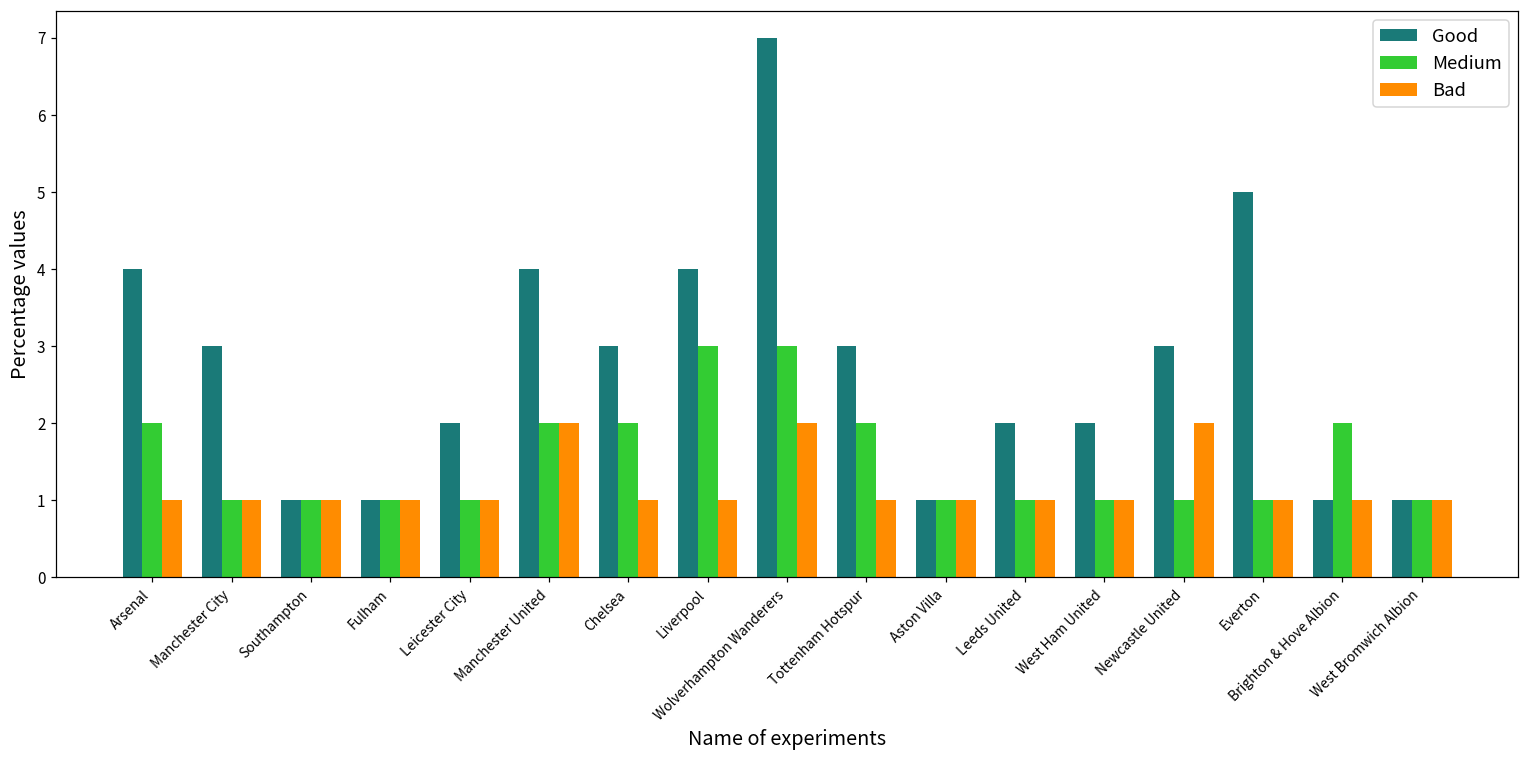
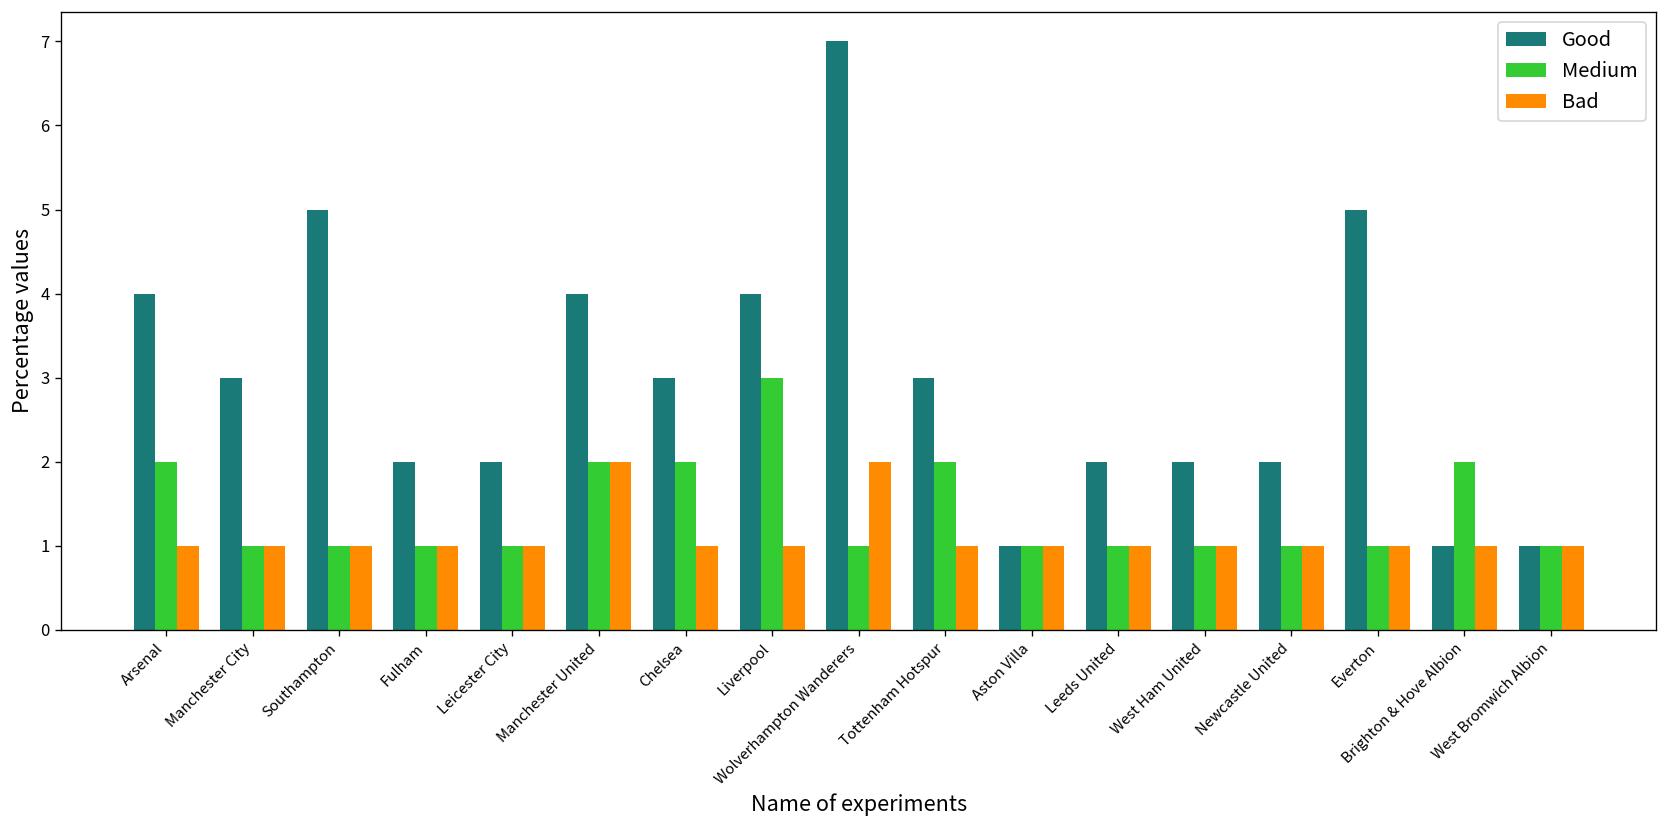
  {
    "Good": {
      "Arsenal": 4,
      "Manchester City": 3,
-     "Southampton": 1,
-     "Fulham": 1,
+     "Southampton": 5,
+     "Fulham": 2,
      "Leicester City": 2,
      "Manchester United": 4,
      "Chelsea": 3,
      "Liverpool": 4,
      "Wolverhampton Wanderers": 7,
      "Tottenham Hotspur": 3,
      "Aston Villa": 1,
      "Leeds United": 2,
      "West Ham United": 2,
-     "Newcastle United": 3,
+     "Newcastle United": 2,
      "Everton": 5,
      "Brighton & Hove Albion": 1,
      "West Bromwich Albion": 1
    },
    "Medium": {
      "Arsenal": 2,
      "Manchester City": 1,
      "Southampton": 1,
      "Fulham": 1,
      "Leicester City": 1,
      "Manchester United": 2,
      "Chelsea": 2,
      "Liverpool": 3,
-     "Wolverhampton Wanderers": 3,
+     "Wolverhampton Wanderers": 1,
      "Tottenham Hotspur": 2,
      "Aston Villa": 1,
      "Leeds United": 1,
      "West Ham United": 1,
      "Newcastle United": 1,
      "Everton": 1,
      "Brighton & Hove Albion": 2,
      "West Bromwich Albion": 1
    },
    "Bad": {
      "Arsenal": 1,
      "Manchester City": 1,
      "Southampton": 1,
      "Fulham": 1,
      "Leicester City": 1,
      "Manchester United": 2,
      "Chelsea": 1,
      "Liverpool": 1,
      "Wolverhampton Wanderers": 2,
      "Tottenham Hotspur": 1,
      "Aston Villa": 1,
      "Leeds United": 1,
      "West Ham United": 1,
-     "Newcastle United": 2,
+     "Newcastle United": 1,
      "Everton": 1,
      "Brighton & Hove Albion": 1,
      "West Bromwich Albion": 1
    }
  }
